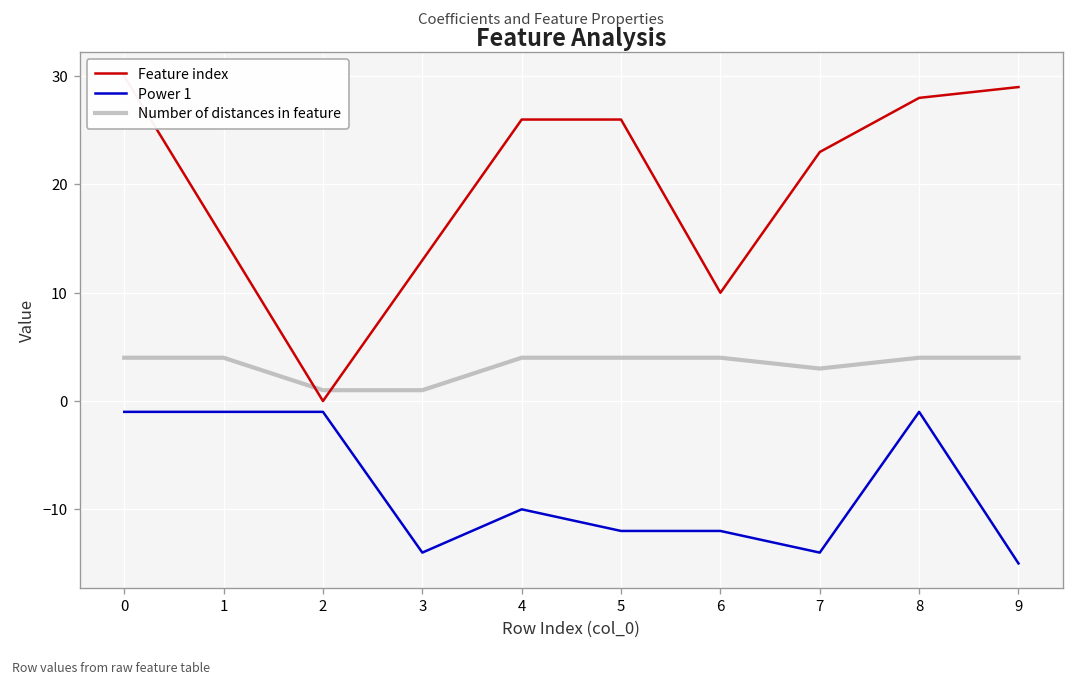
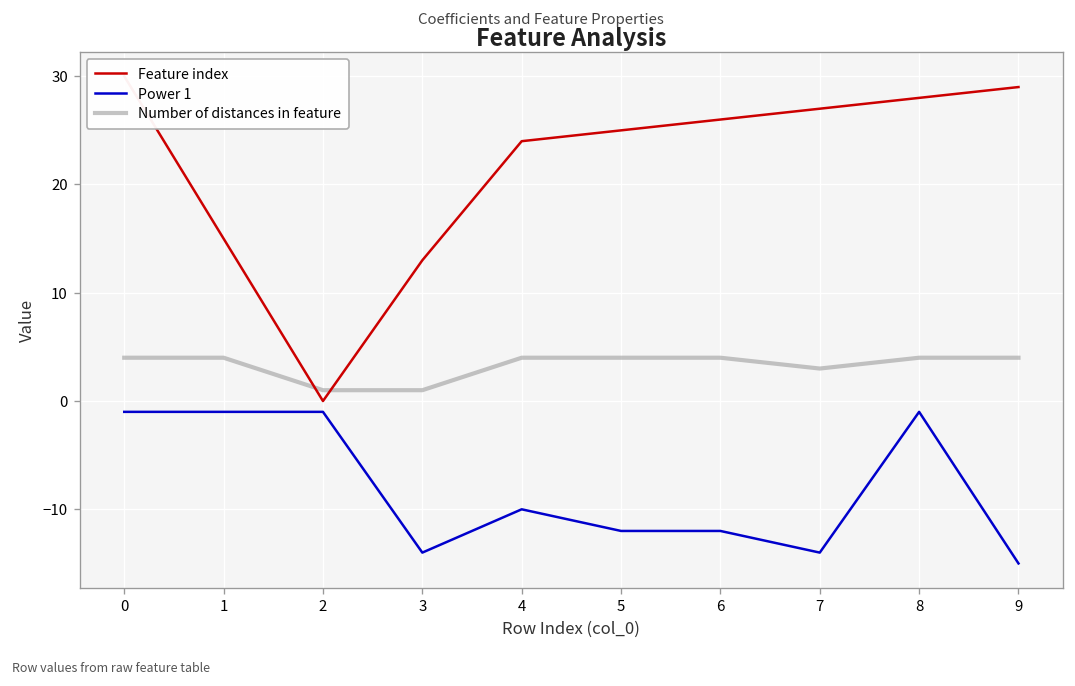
  {
    "Feature index": {
      "1": 15,
      "2": 0,
      "3": 13,
-     "4": 26,
-     "5": 26,
-     "6": 10,
-     "7": 23,
+     "4": 24,
+     "5": 25,
+     "6": 26,
+     "7": 27,
      "8": 28,
      "9": 29
    },
    "Power 1": {
      "0": -1,
      "1": -1,
      "2": -1,
      "3": -14,
      "4": -10,
      "5": -12,
      "6": -12,
      "7": -14,
      "8": -1,
      "9": -15
    },
    "Number of distances in feature": {
      "0": 4,
      "1": 4,
      "2": 1,
      "3": 1,
      "4": 4,
      "5": 4,
      "6": 4,
      "7": 3,
      "8": 4,
      "9": 4
    }
  }
